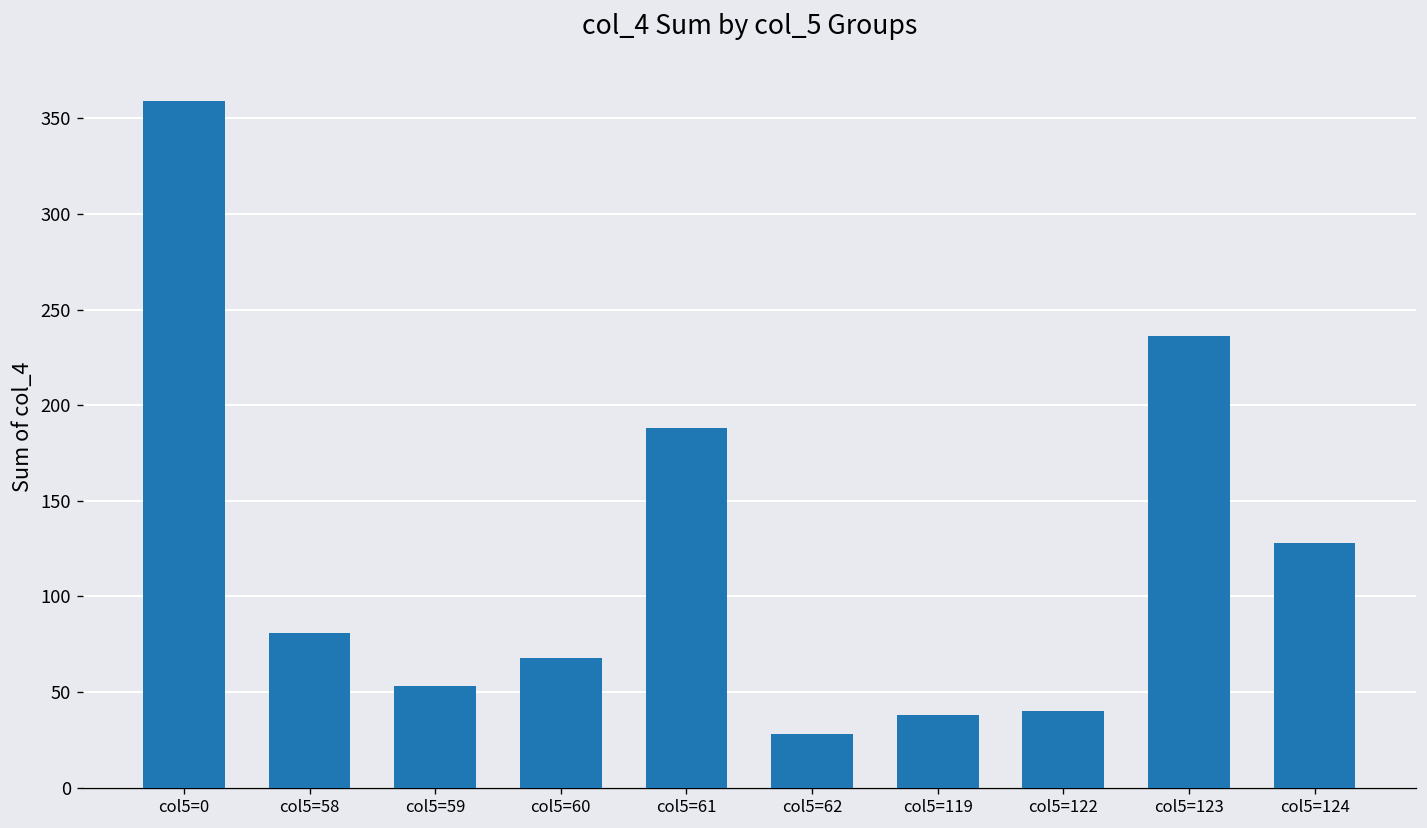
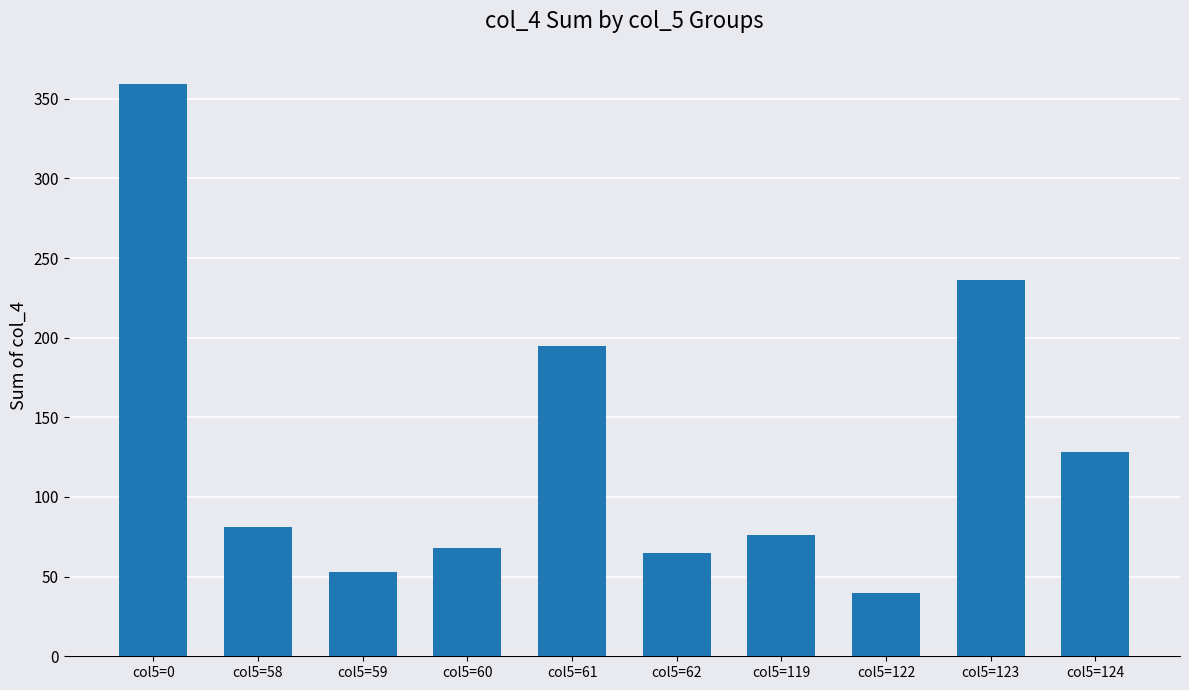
  {
    "col5=0": 359,
    "col5=58": 81,
    "col5=59": 53,
    "col5=60": 68,
-   "col5=61": 188,
-   "col5=62": 28,
-   "col5=119": 38,
+   "col5=61": 195,
+   "col5=62": 65,
+   "col5=119": 76,
    "col5=122": 40,
    "col5=123": 236,
    "col5=124": 128
  }
